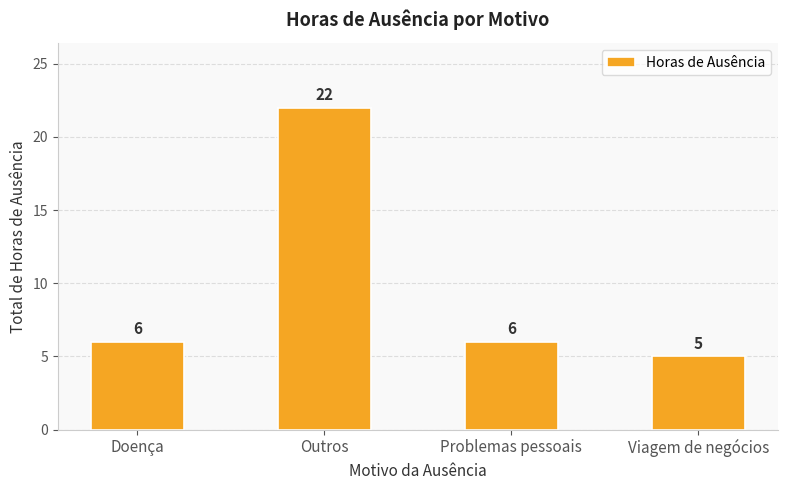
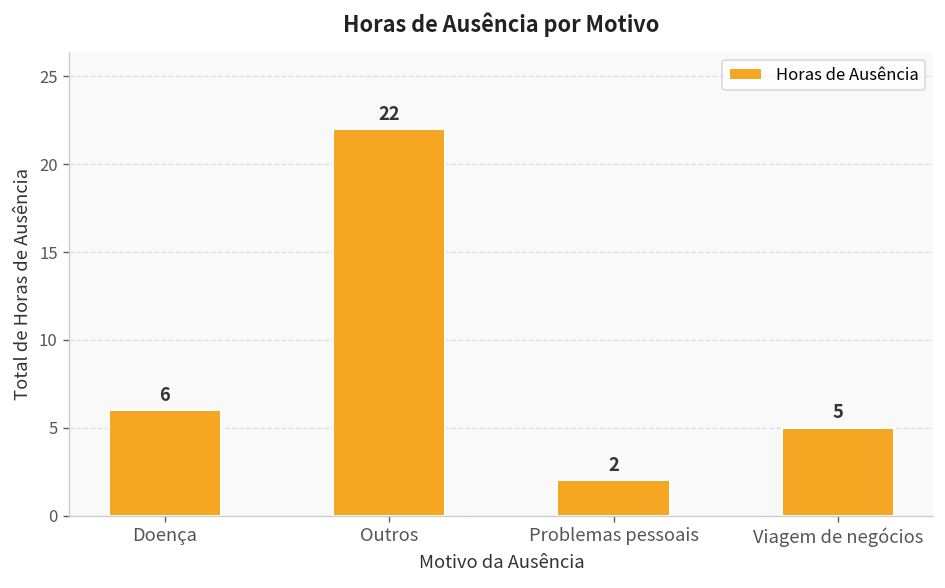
  {
    "Doença": 6,
    "Outros": 22,
-   "Problemas pessoais": 6,
+   "Problemas pessoais": 2,
    "Viagem de negócios": 5
  }
